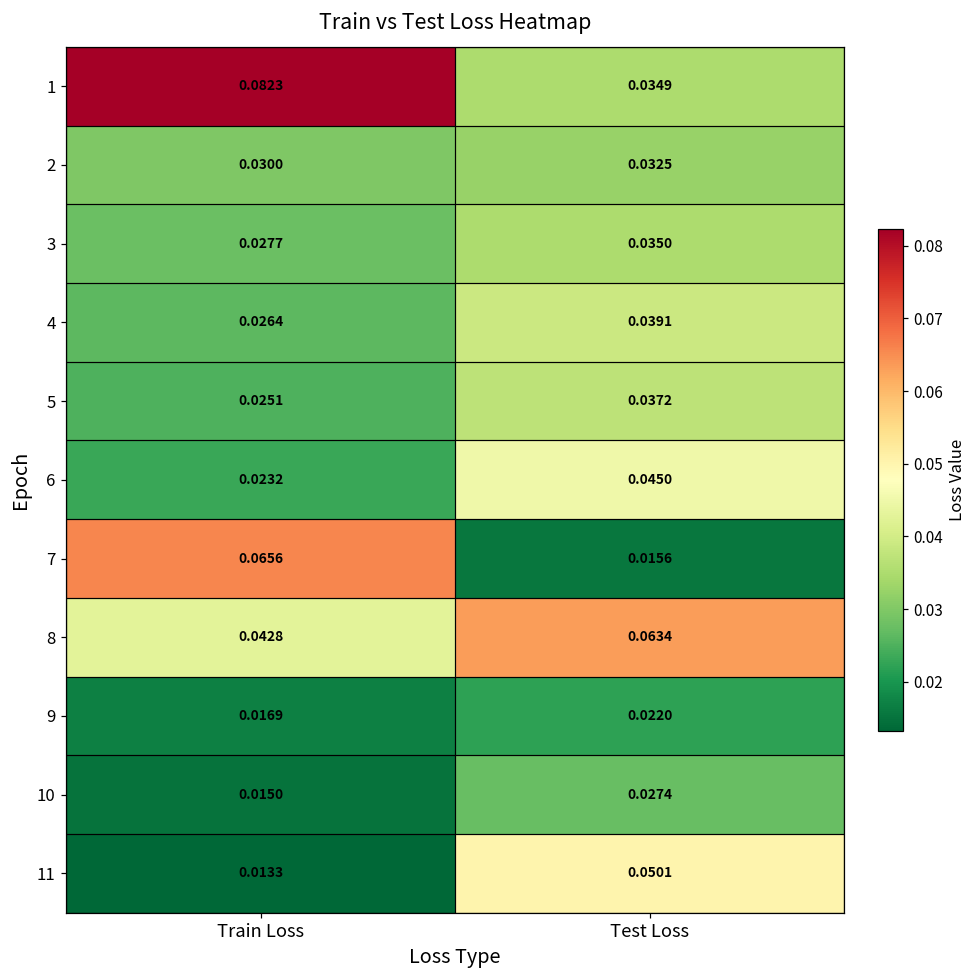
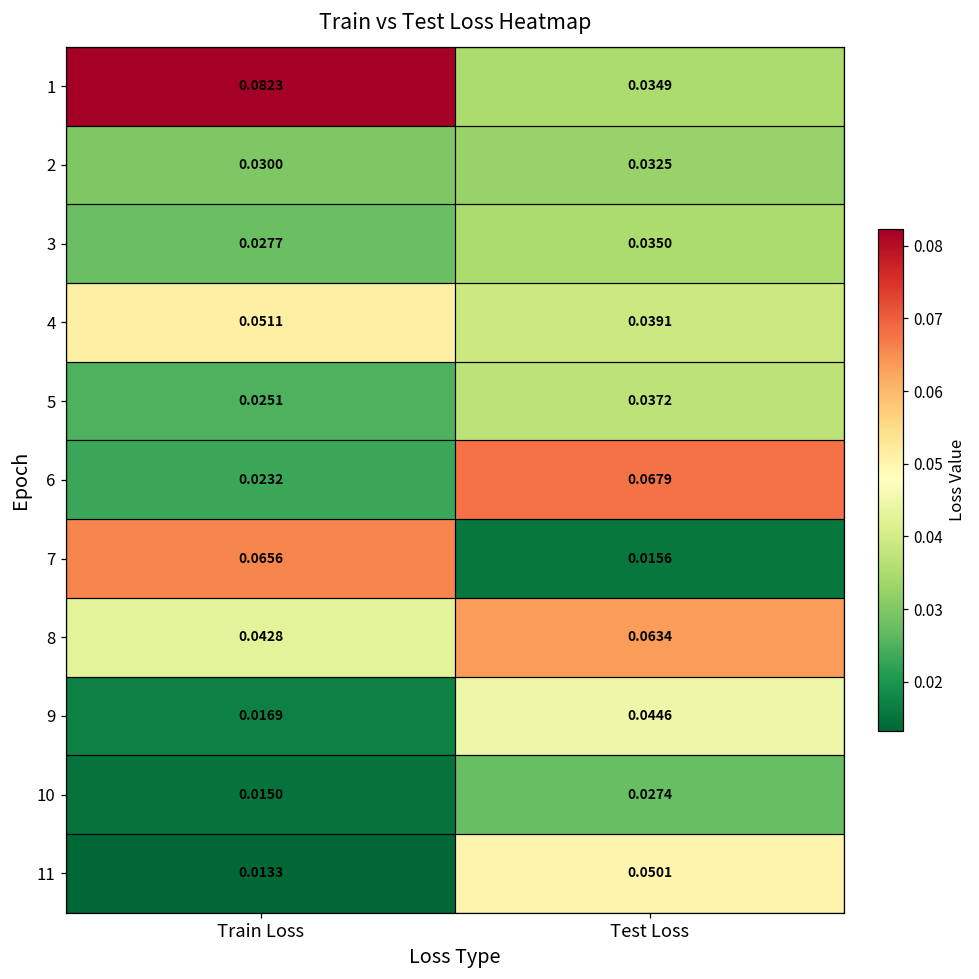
  {
    "1": {
      "Train Loss": 0.0823,
      "Test Loss": 0.0349
    },
    "2": {
      "Train Loss": 0.0300,
      "Test Loss": 0.0325
    },
    "3": {
      "Train Loss": 0.0277,
      "Test Loss": 0.0350
    },
    "4": {
-     "Train Loss": 0.0264,
+     "Train Loss": 0.0511,
      "Test Loss": 0.0391
    },
    "5": {
      "Train Loss": 0.0251,
      "Test Loss": 0.0372
    },
    "6": {
      "Train Loss": 0.0232,
-     "Test Loss": 0.0450
+     "Test Loss": 0.0679
    },
    "7": {
      "Train Loss": 0.0656,
      "Test Loss": 0.0156
    },
    "8": {
      "Train Loss": 0.0428,
      "Test Loss": 0.0634
    },
    "9": {
      "Train Loss": 0.0169,
-     "Test Loss": 0.0220
+     "Test Loss": 0.0446
    },
    "10": {
      "Train Loss": 0.0150,
      "Test Loss": 0.0274
    },
    "11": {
      "Train Loss": 0.0133,
      "Test Loss": 0.0501
    }
  }
